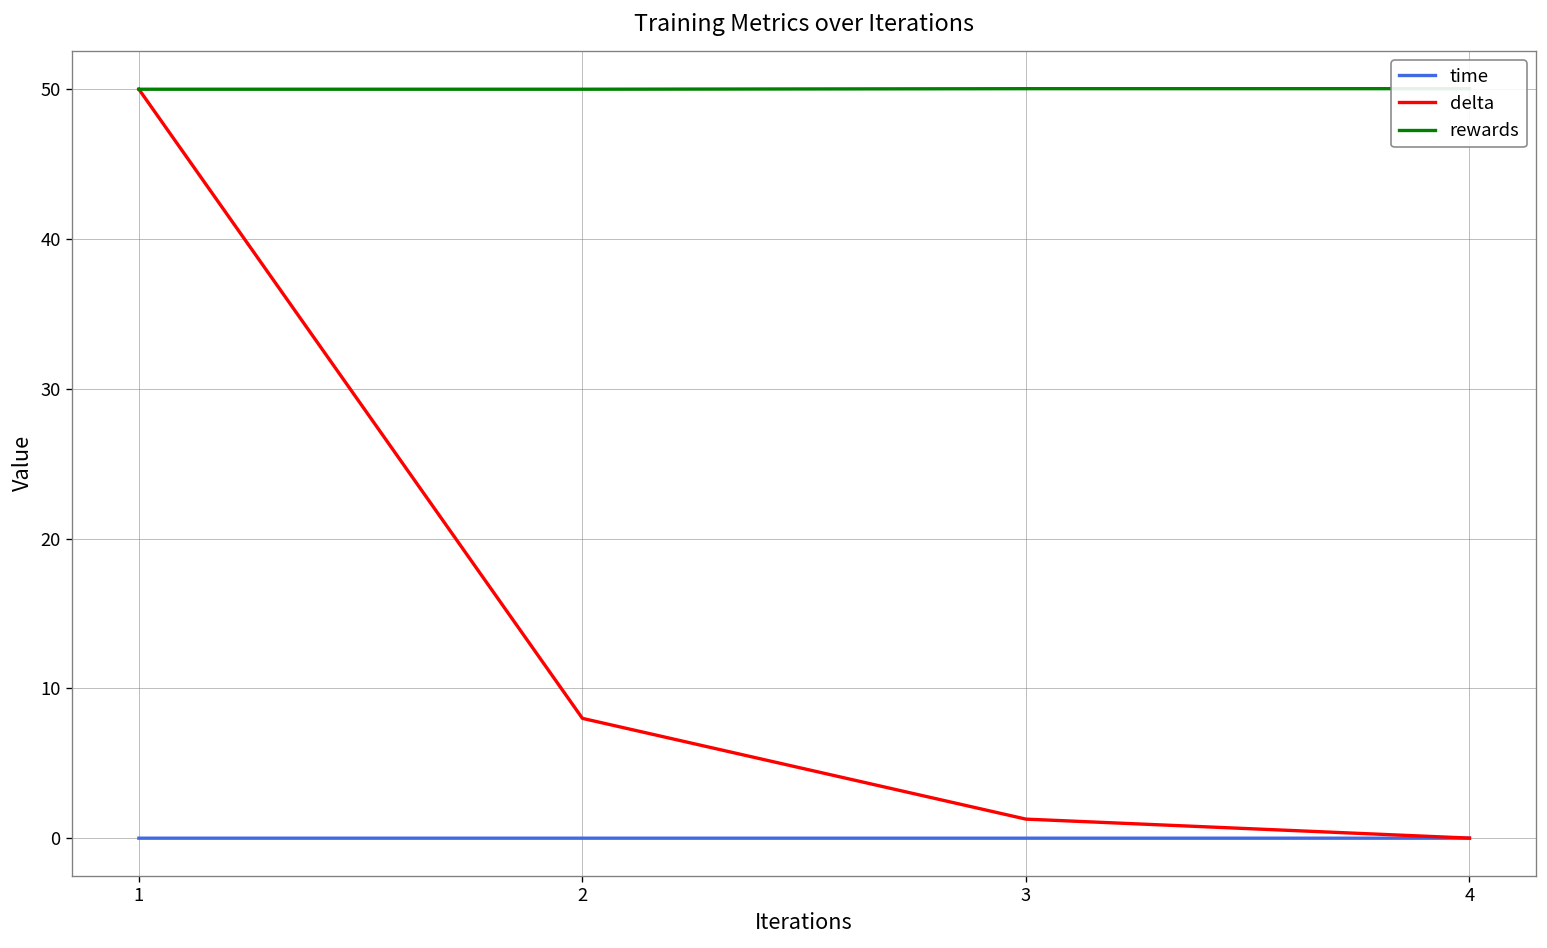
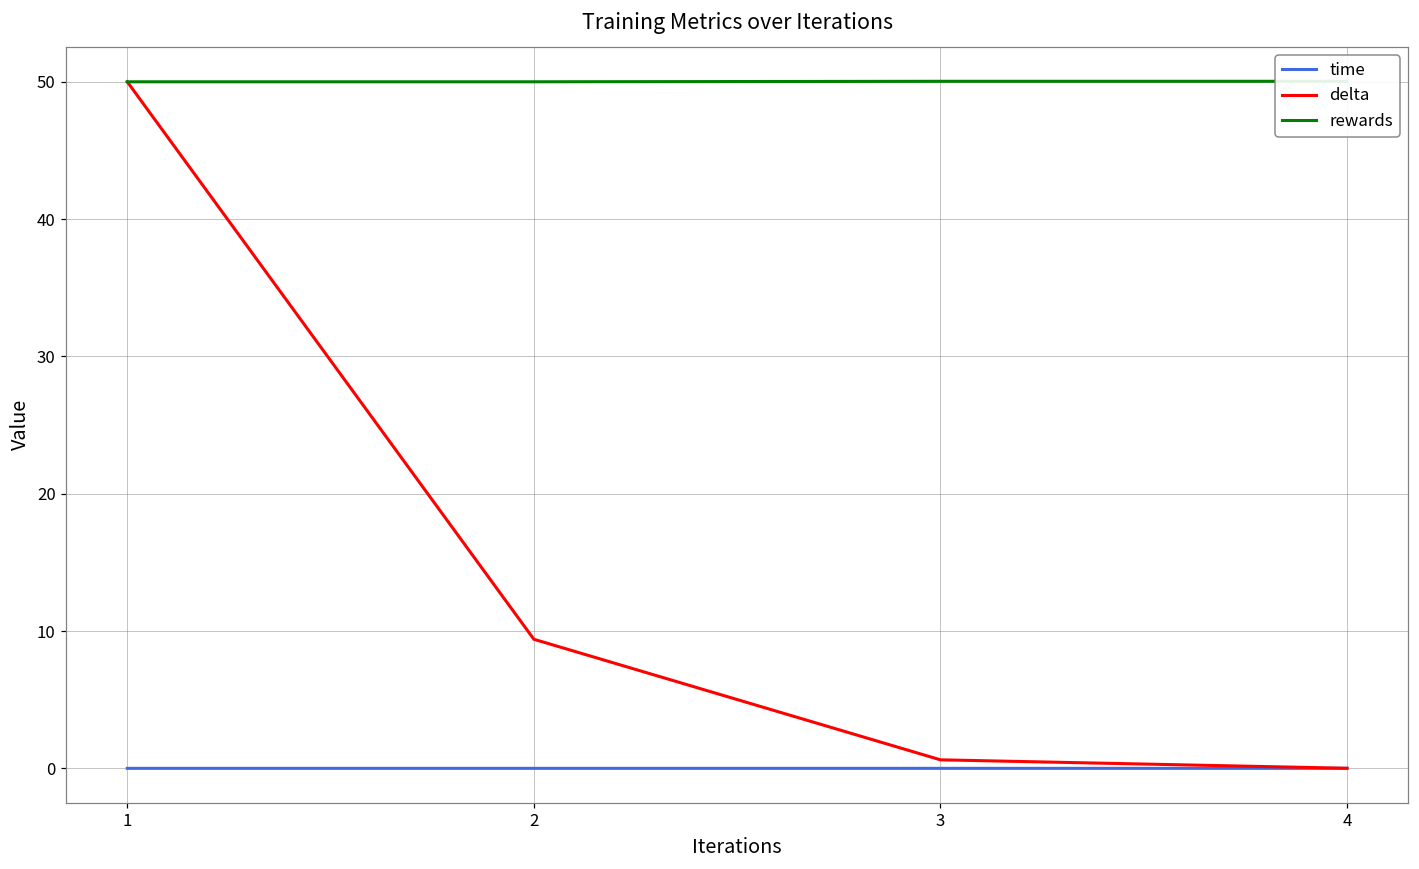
  {
    "time": {
      "1": 0.0,
      "2": 0.0,
      "3": 0.0
    },
    "delta": {
-     "2": 8.0,
-     "3": 1.3
+     "2": 9.4,
+     "3": 0.6
    },
    "rewards": {
      "2": 50.0,
      "3": 50.0
    }
  }
